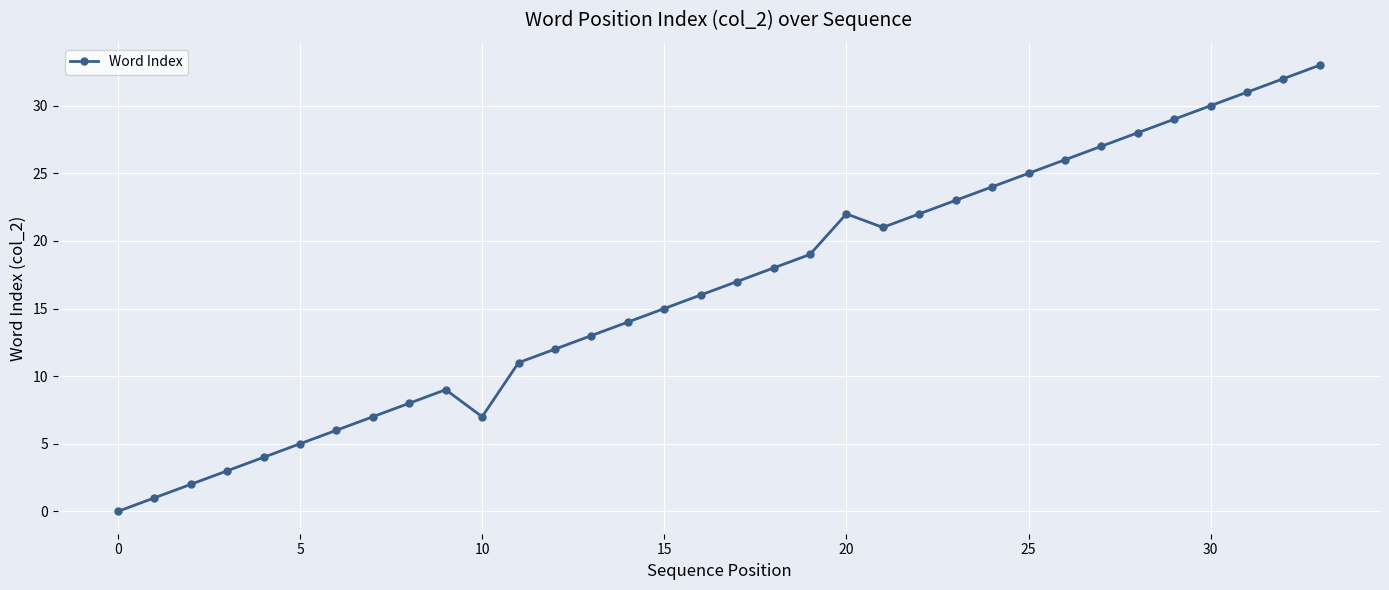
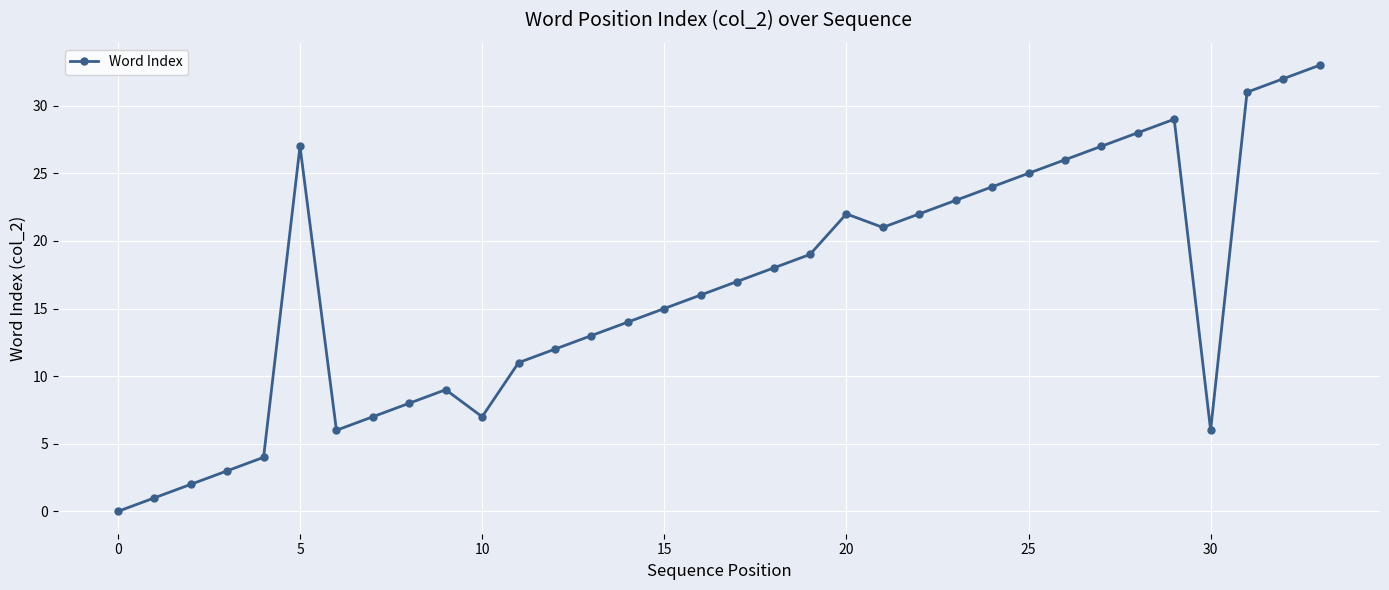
  {
    "0": 0,
-   "5": 5,
+   "5": 27,
    "10": 7,
    "15": 15,
    "20": 22,
    "25": 25,
-   "30": 30
+   "30": 6
  }
